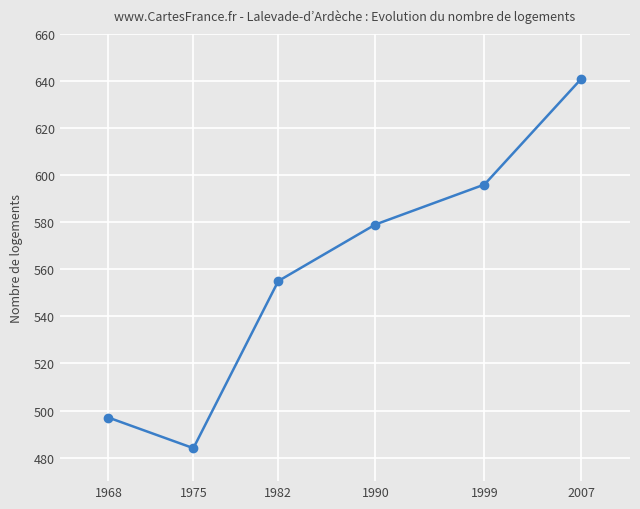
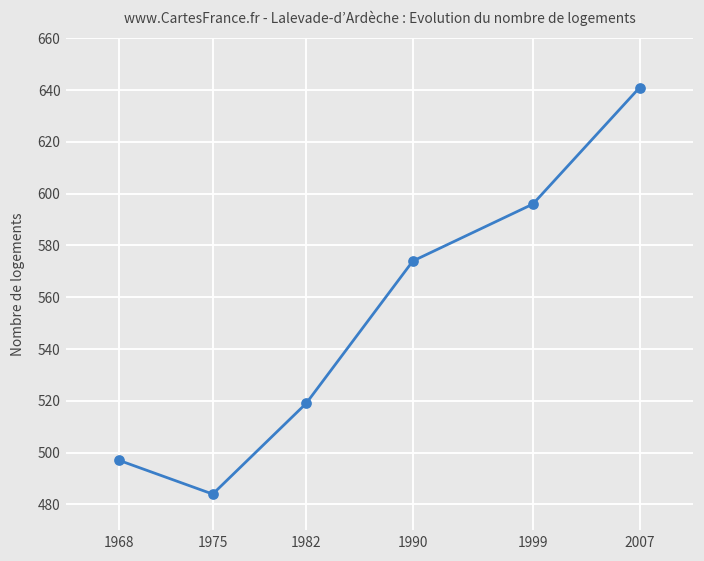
  {
    "1968": 497,
    "1975": 484,
-   "1982": 555,
-   "1990": 579,
+   "1982": 519,
+   "1990": 574,
    "1999": 596,
    "2007": 641
  }
